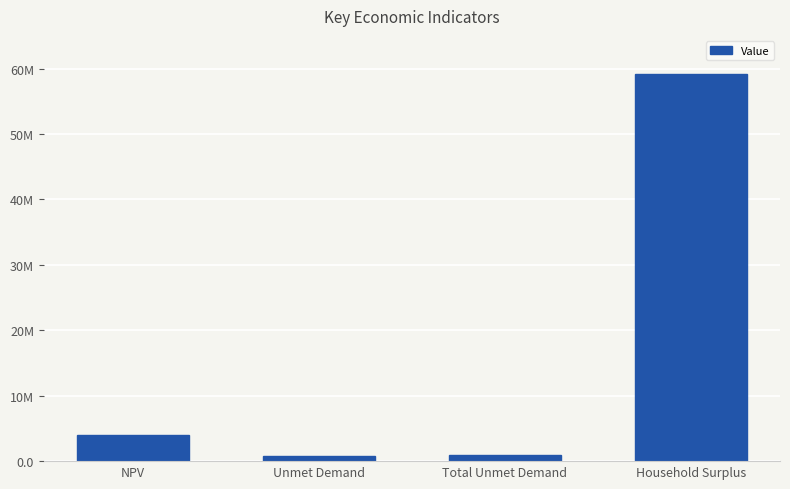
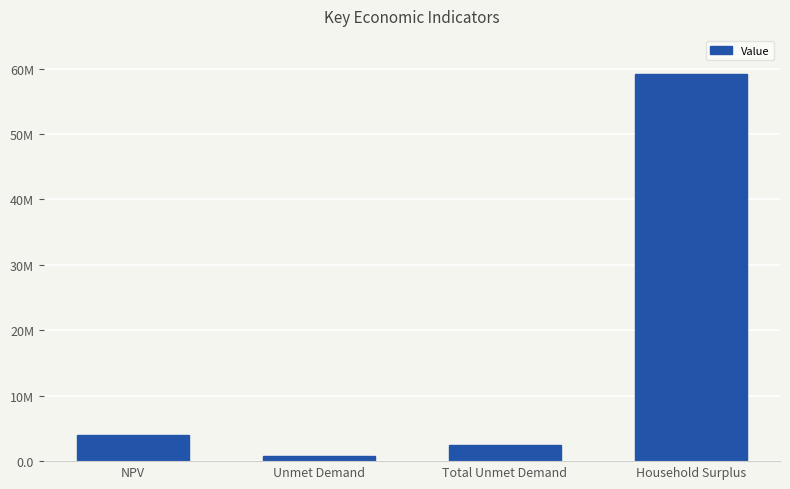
  {
    "NPV": 4000000,
    "Unmet Demand": 1000000,
-   "Total Unmet Demand": 1000000,
+   "Total Unmet Demand": 3000000,
    "Household Surplus": 59000000
  }
